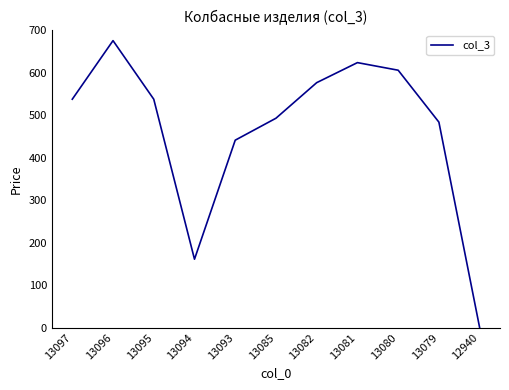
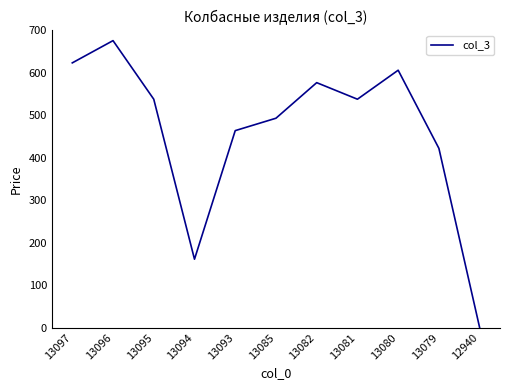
  {
-   "13097": 540,
+   "13097": 620,
    "13096": 680,
    "13095": 540,
    "13094": 160,
-   "13093": 440,
+   "13093": 460,
    "13085": 490,
    "13082": 580,
-   "13081": 620,
+   "13081": 540,
    "13080": 610,
-   "13079": 480,
+   "13079": 420,
    "12940": 0
  }
